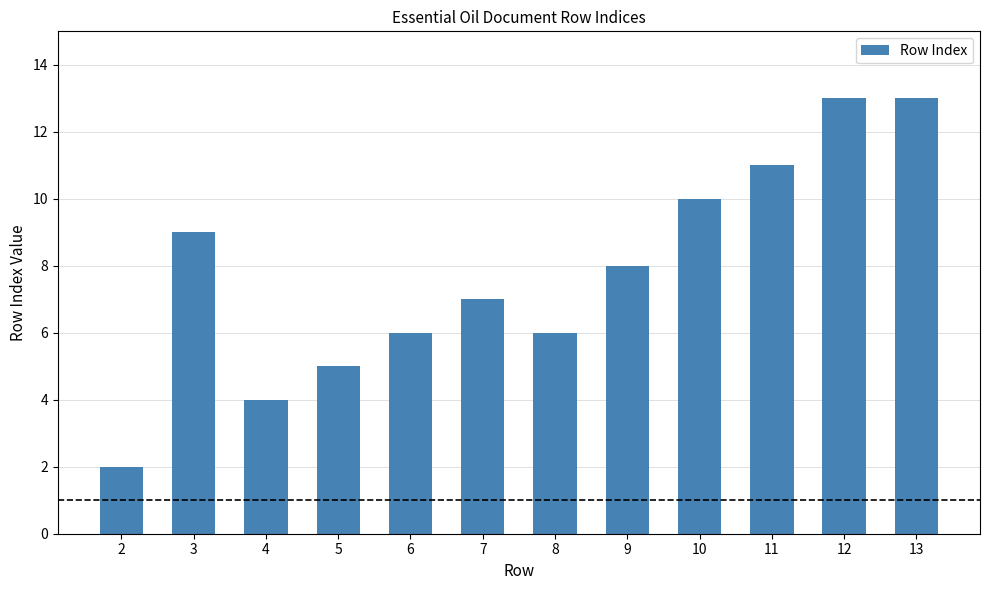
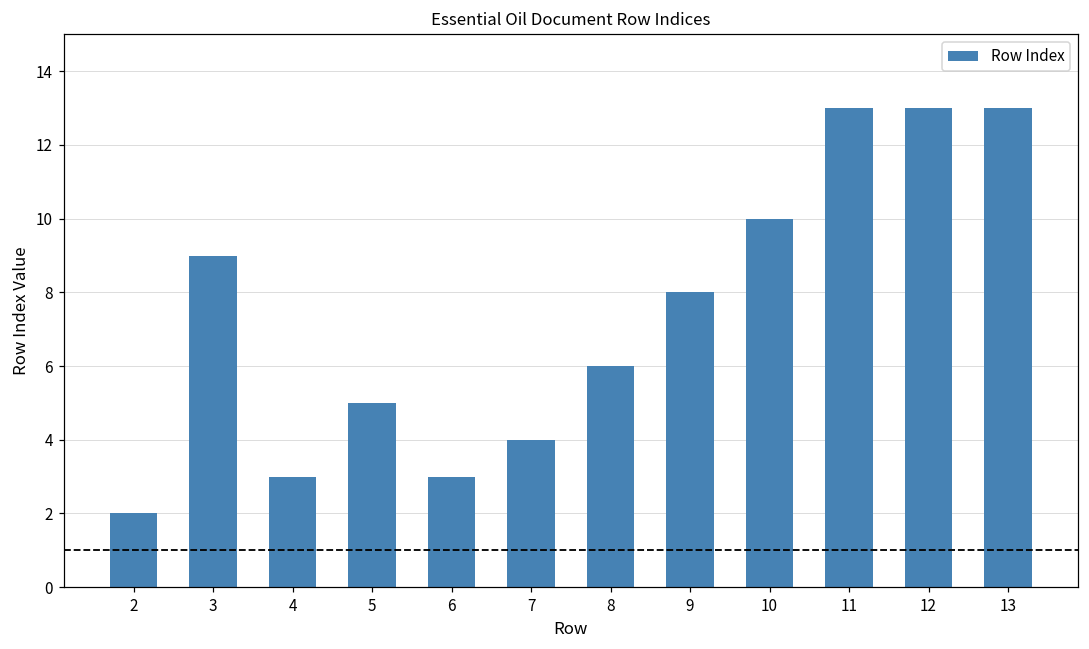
  {
    "2": 2,
    "3": 9,
-   "4": 4,
+   "4": 3,
    "5": 5,
-   "6": 6,
-   "7": 7,
+   "6": 3,
+   "7": 4,
    "8": 6,
    "9": 8,
    "10": 10,
-   "11": 11,
+   "11": 13,
    "12": 13,
    "13": 13
  }
